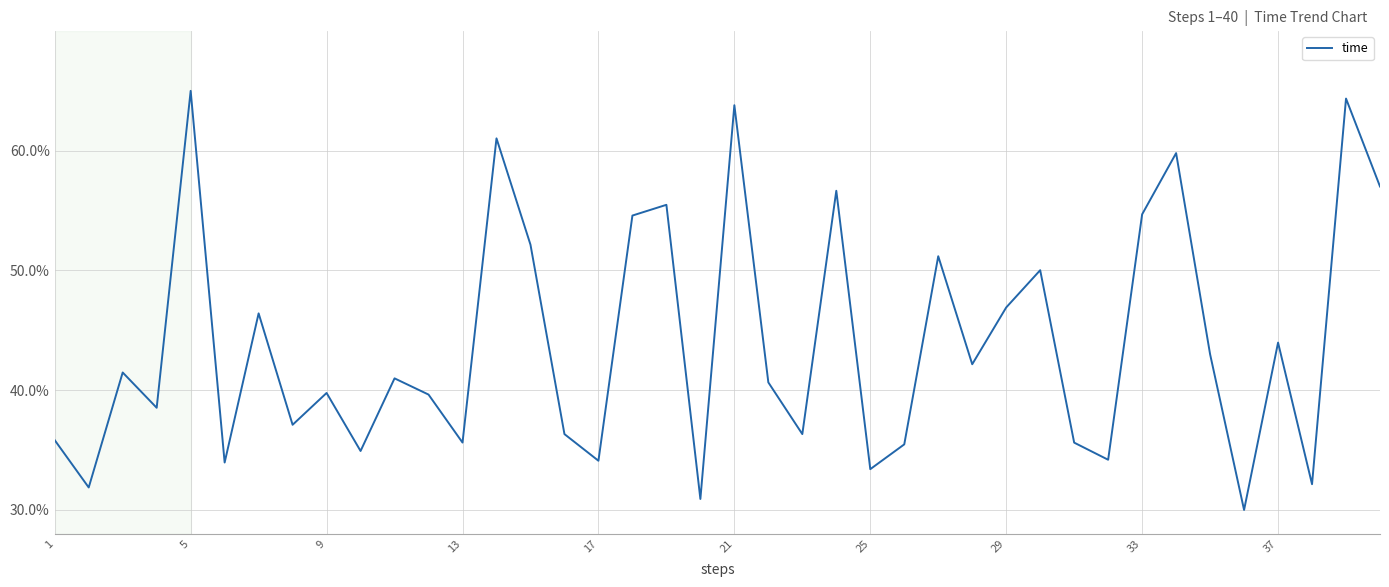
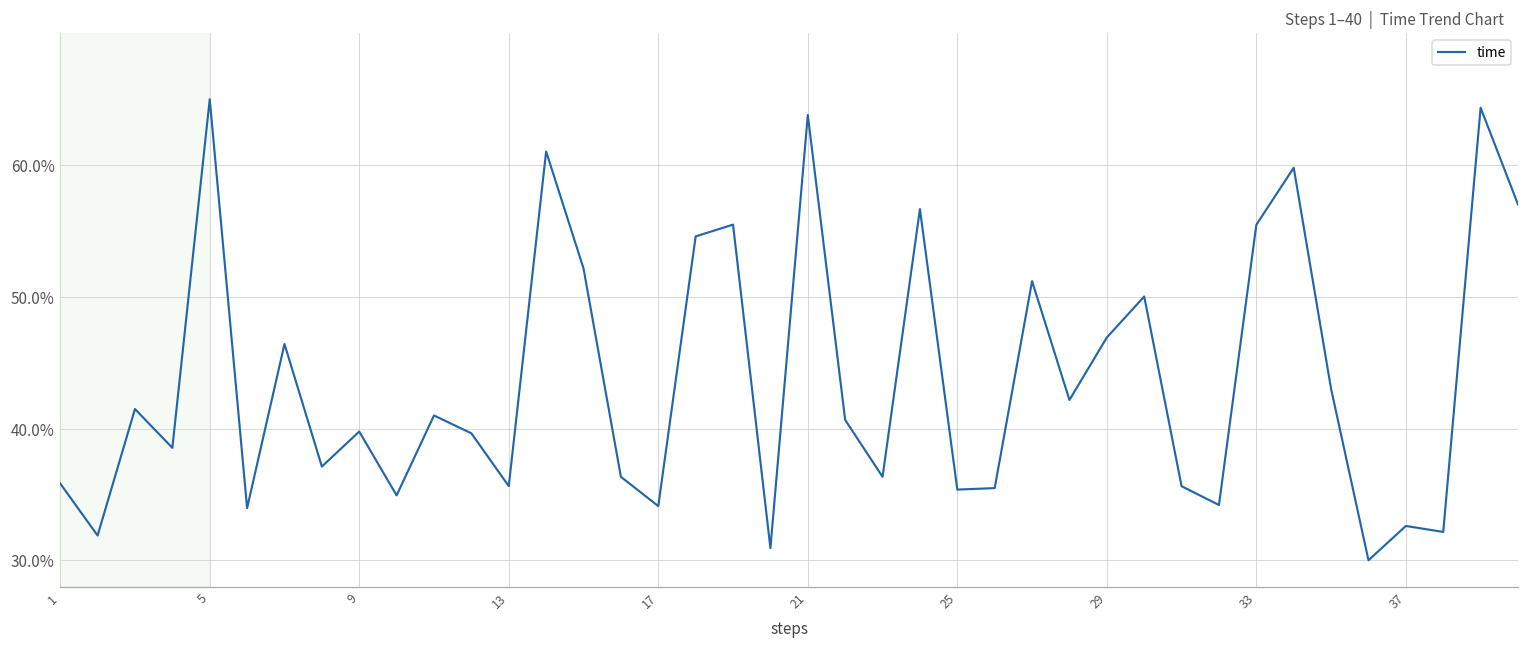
  {
    "1": "35.8%",
    "5": "65.0%",
    "9": "39.8%",
    "13": "35.6%",
    "17": "34.1%",
    "21": "63.8%",
-   "25": "33.4%",
+   "25": "35.4%",
    "29": "46.9%",
-   "33": "54.7%",
-   "37": "44.0%"
+   "33": "55.5%",
+   "37": "32.6%"
  }
